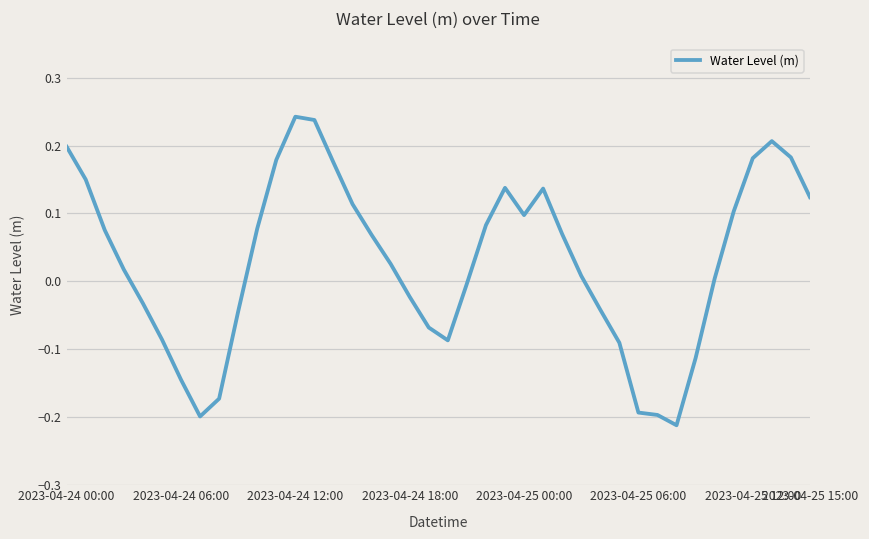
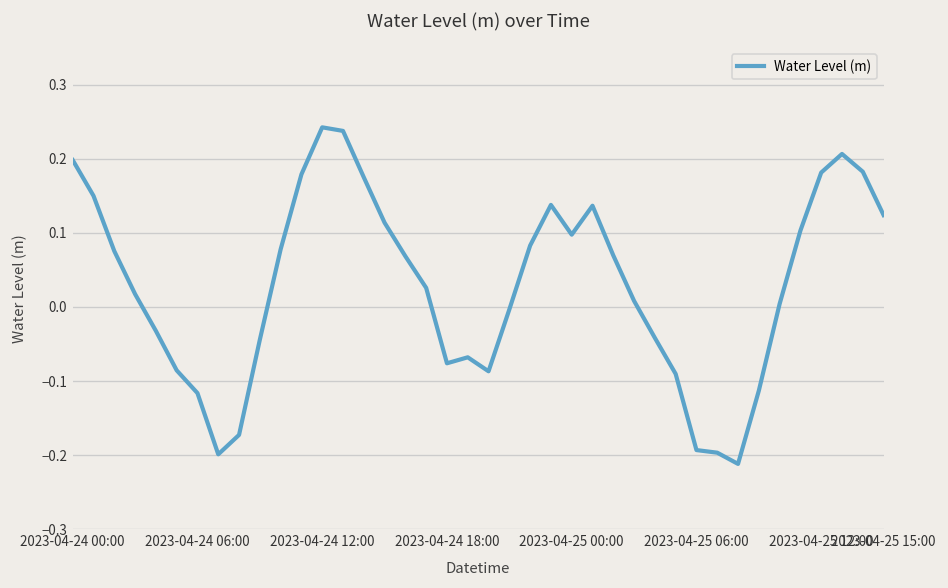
  {
    "2023-04-24 00:00": 0.20,
-   "2023-04-24 06:00": -0.14,
+   "2023-04-24 06:00": -0.12,
    "2023-04-24 12:00": 0.24,
-   "2023-04-24 18:00": -0.02,
+   "2023-04-24 18:00": -0.08,
    "2023-04-25 00:00": 0.10,
    "2023-04-25 06:00": -0.19
  }
